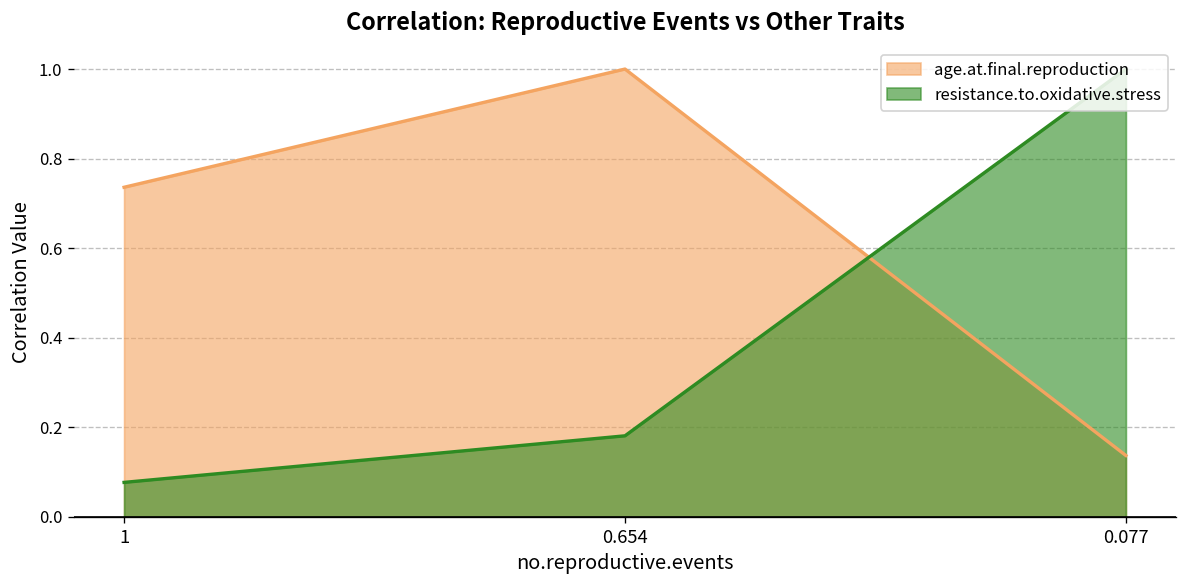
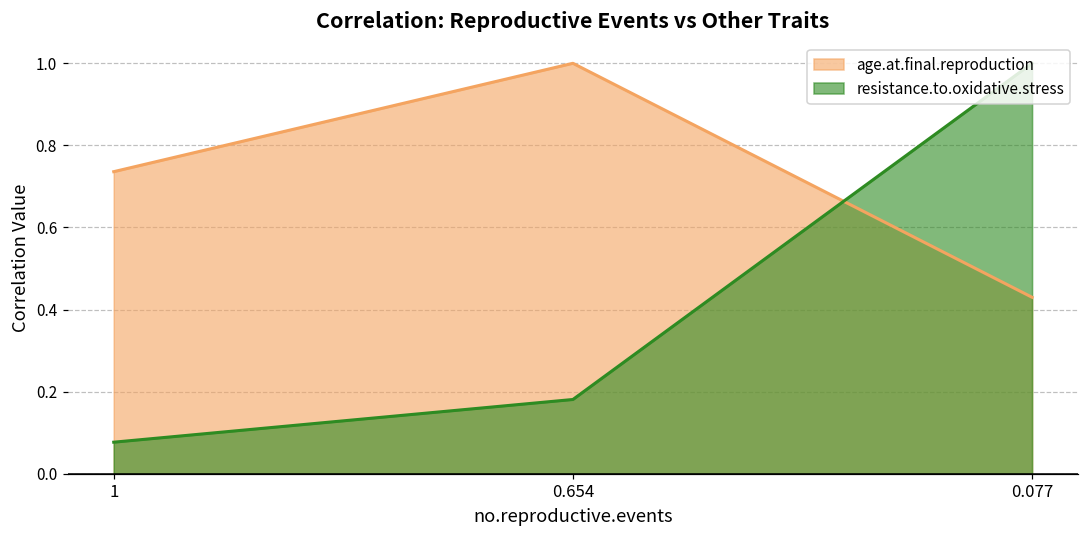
  {
    "age.at.final.reproduction": {
      "1": 0.74,
      "0.654": 1.00,
-     "0.077": 0.14
+     "0.077": 0.43
    },
    "resistance.to.oxidative.stress": {
      "1": 0.08,
      "0.654": 0.18
    }
  }
